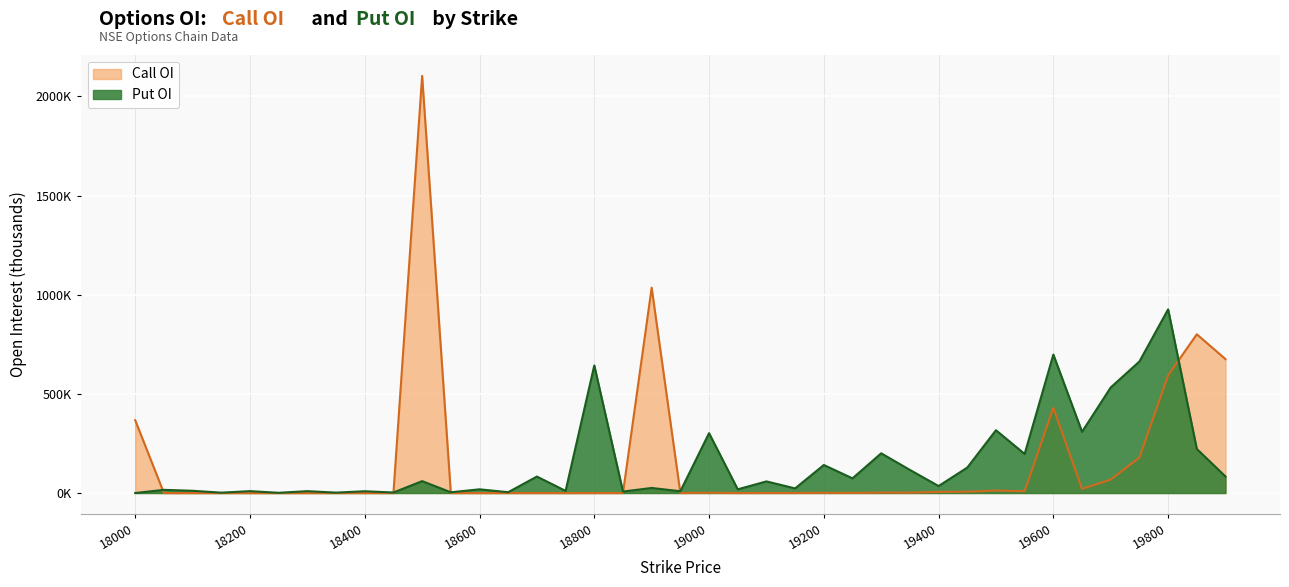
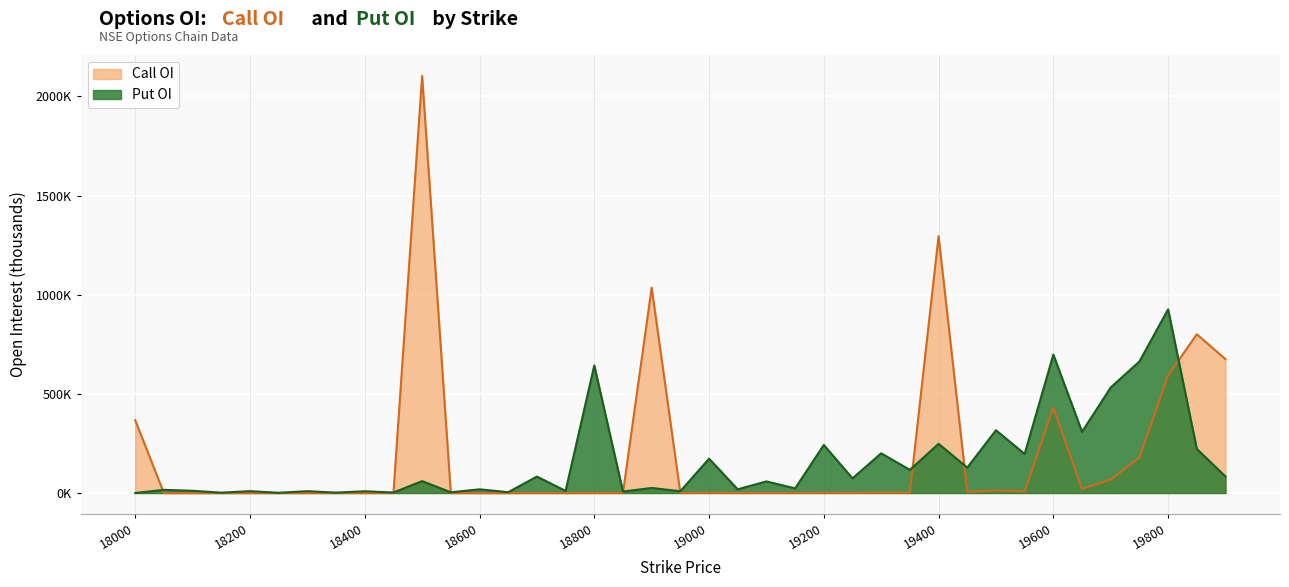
  {
    "Call OI": {
      "18000": 370000,
      "18600": 0,
      "18800": 0,
      "19000": 0,
      "19200": 0,
-     "19400": 10000,
+     "19400": 1300000,
      "19600": 430000,
      "19800": 590000
    },
    "Put OI": {
      "18000": 0,
      "18600": 20000,
      "18800": 640000,
-     "19000": 300000,
-     "19200": 140000,
-     "19400": 40000,
+     "19000": 170000,
+     "19200": 240000,
+     "19400": 250000,
      "19600": 700000,
      "19800": 930000
    }
  }
